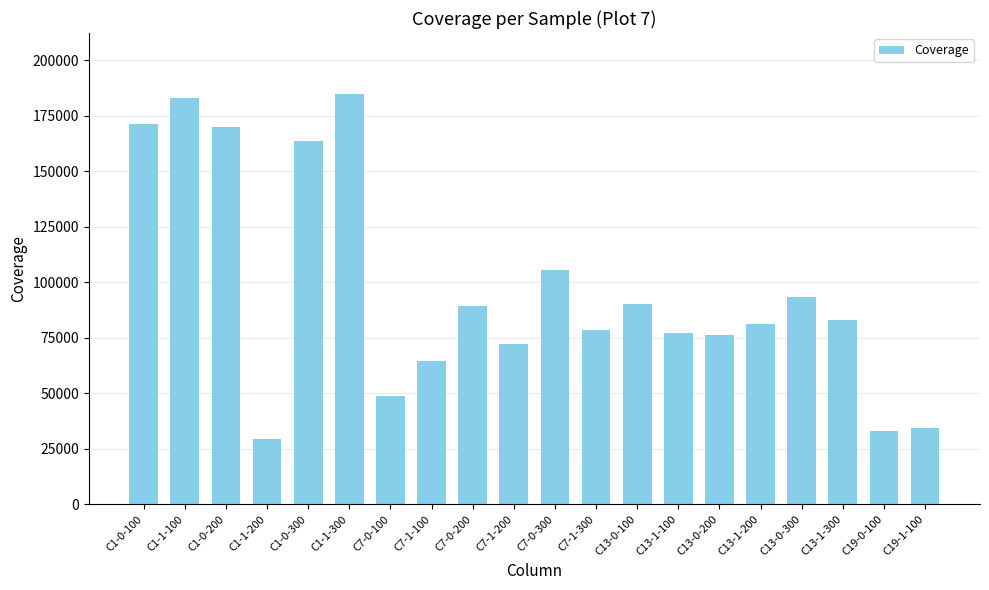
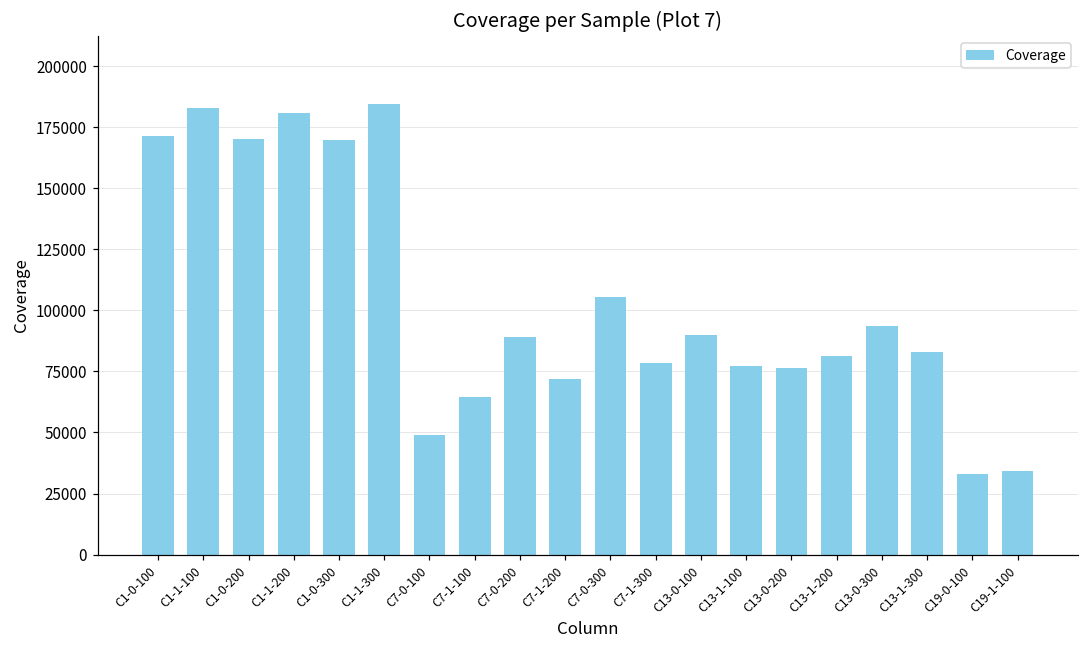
  {
    "C1-0-100": 171000,
    "C1-1-100": 183000,
    "C1-0-200": 170000,
-   "C1-1-200": 30000,
-   "C1-0-300": 163000,
+   "C1-1-200": 181000,
+   "C1-0-300": 170000,
    "C1-1-300": 185000,
    "C7-0-100": 49000,
    "C7-1-100": 64000,
    "C7-0-200": 89000,
    "C7-1-200": 72000,
    "C7-0-300": 105000,
    "C7-1-300": 78000,
    "C13-0-100": 90000,
    "C13-1-100": 77000,
    "C13-0-200": 76000,
    "C13-1-200": 81000,
    "C13-0-300": 93000,
    "C13-1-300": 83000,
    "C19-0-100": 33000,
    "C19-1-100": 34000
  }
